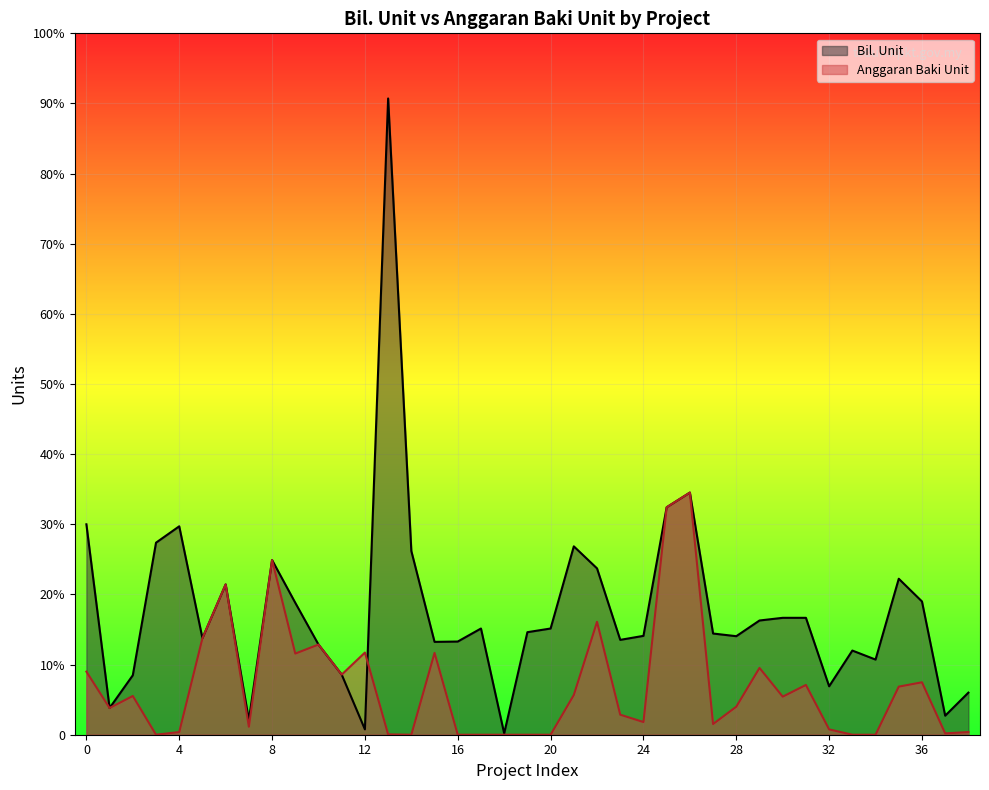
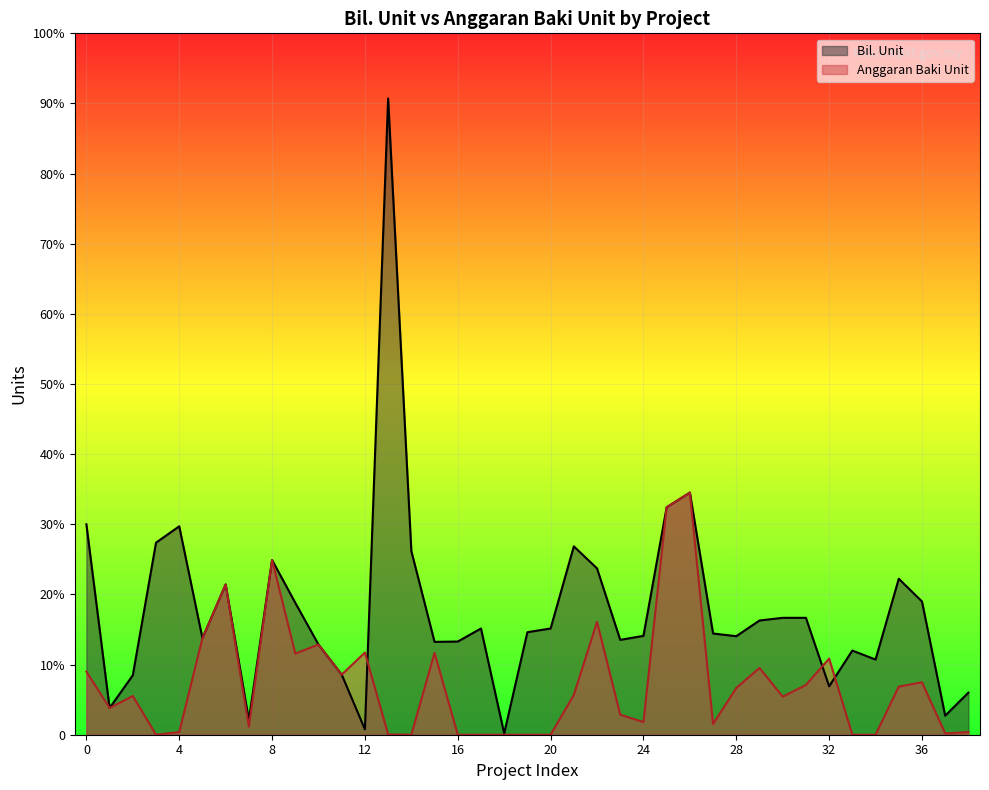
  {
    "Bil. Unit": {
      "0": "30%",
      "4": "30%",
      "12": "1%",
      "16": "13%",
      "20": "15%",
      "24": "14%",
      "28": "14%",
      "32": "7%",
      "36": "19%"
    },
    "Anggaran Baki Unit": {
      "0": "9%",
      "4": "0%",
      "12": "12%",
      "16": "0%",
      "20": "0%",
      "24": "2%",
-     "28": "4%",
-     "32": "1%",
+     "28": "7%",
+     "32": "11%",
      "36": "7%"
    }
  }
